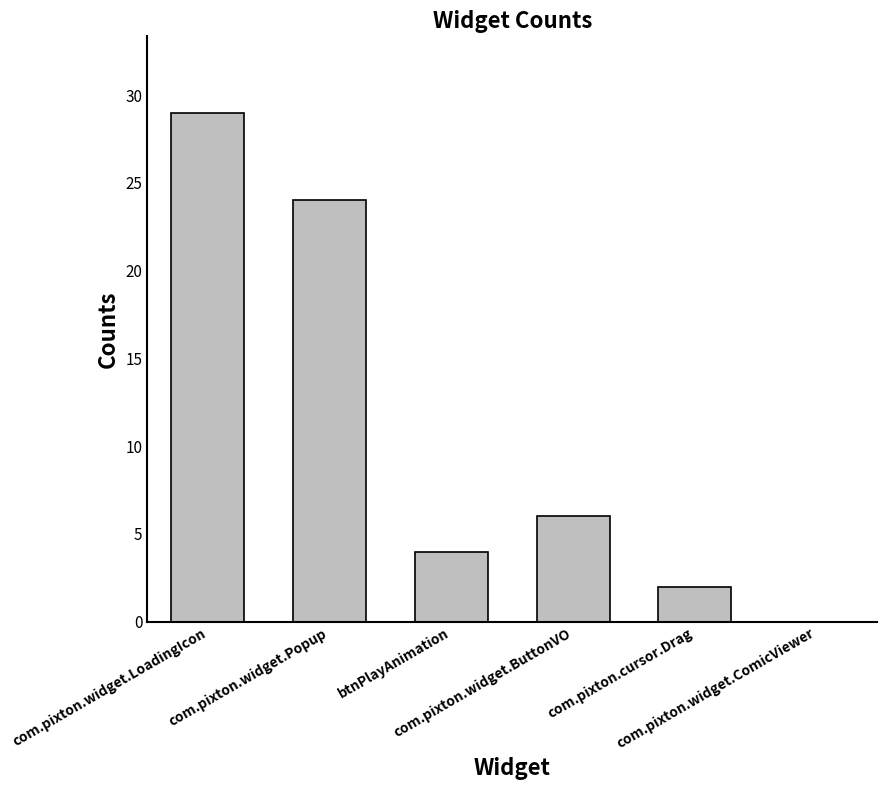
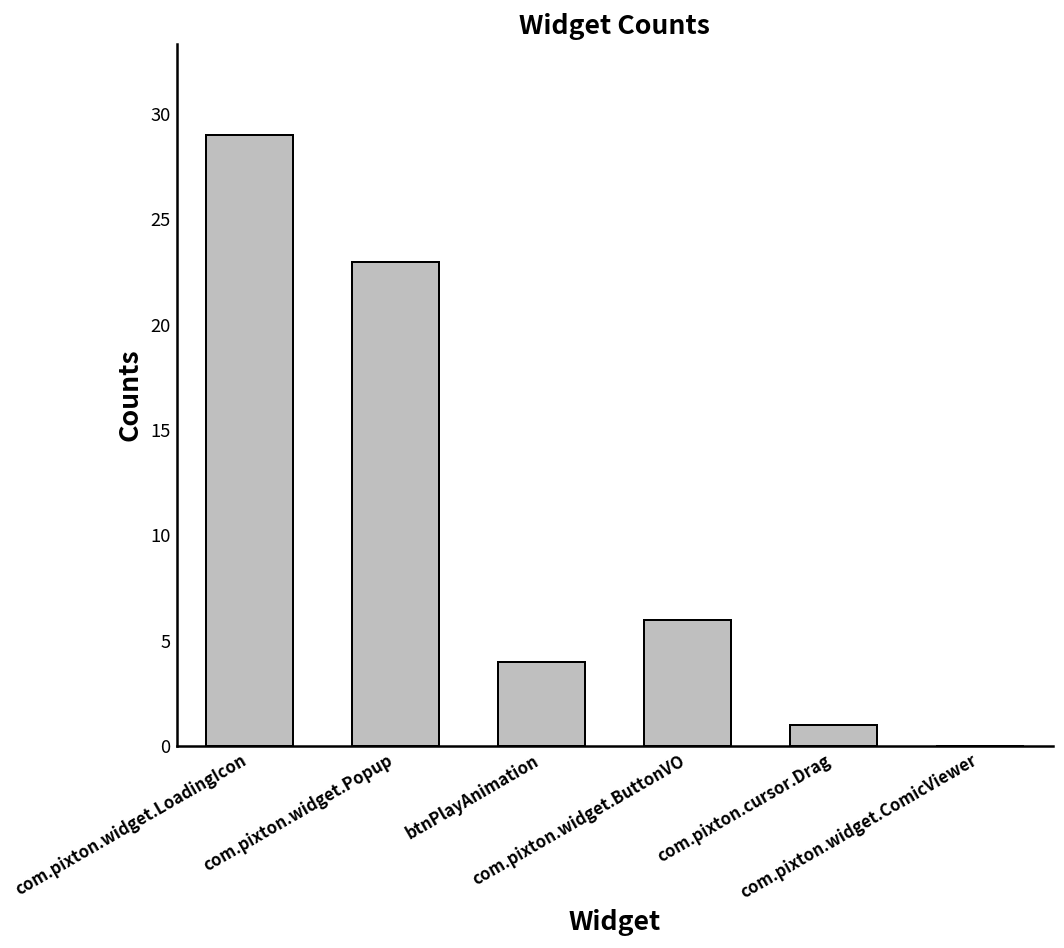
  {
    "com.pixton.widget.LoadingIcon": 29,
-   "com.pixton.widget.Popup": 24,
+   "com.pixton.widget.Popup": 23,
    "btnPlayAnimation": 4,
    "com.pixton.widget.ButtonVO": 6,
-   "com.pixton.cursor.Drag": 2,
+   "com.pixton.cursor.Drag": 1,
    "com.pixton.widget.ComicViewer": 0
  }
